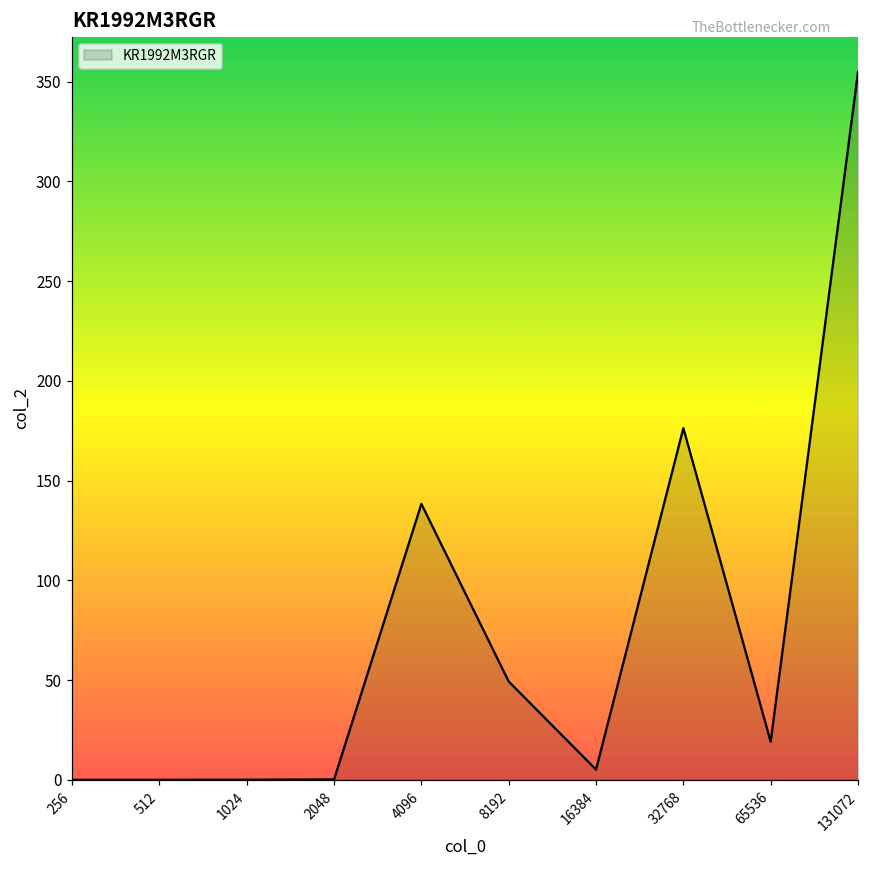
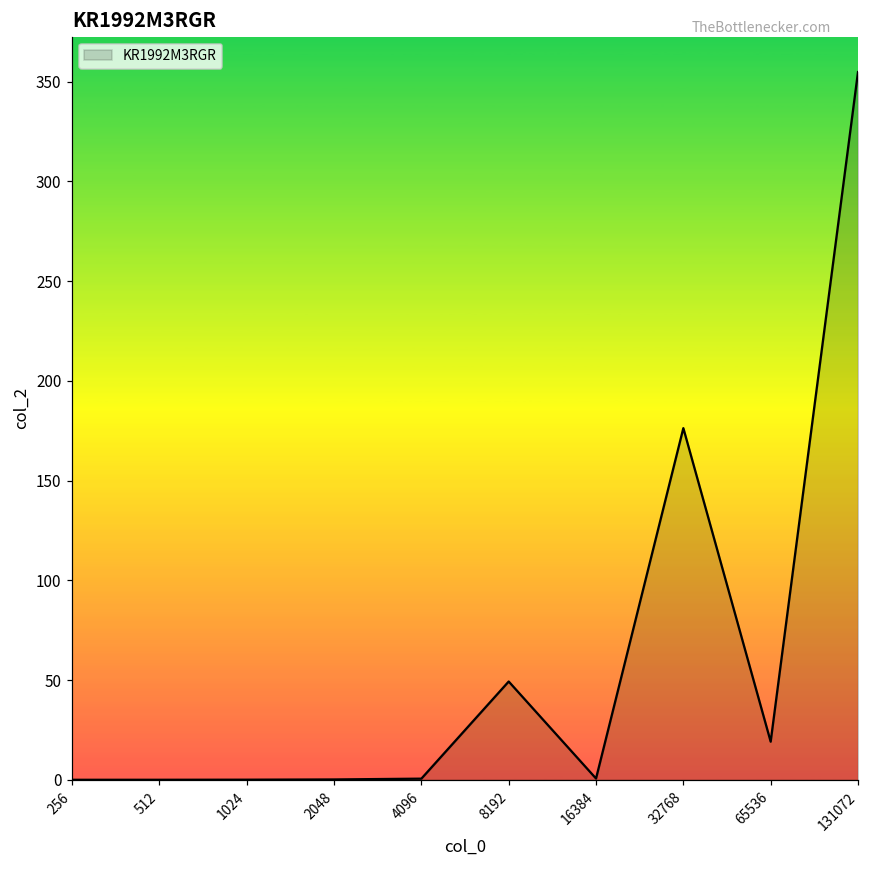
  {
    "256": 0,
    "512": 0,
    "1024": 0,
    "2048": 0,
-   "4096": 138,
+   "4096": 1,
    "8192": 49,
-   "16384": 5,
+   "16384": 1,
    "32768": 176,
    "65536": 19,
    "131072": 355
  }
